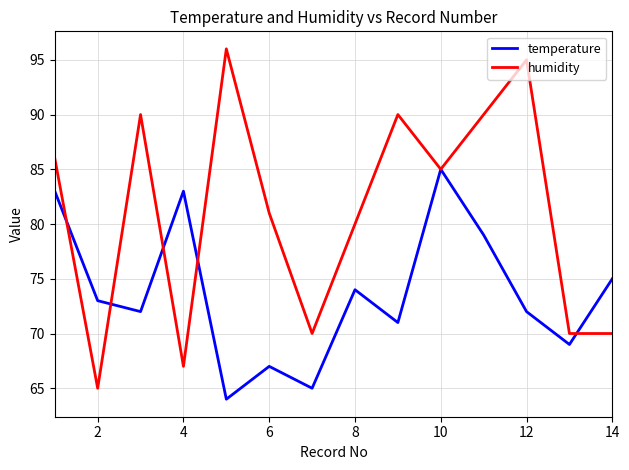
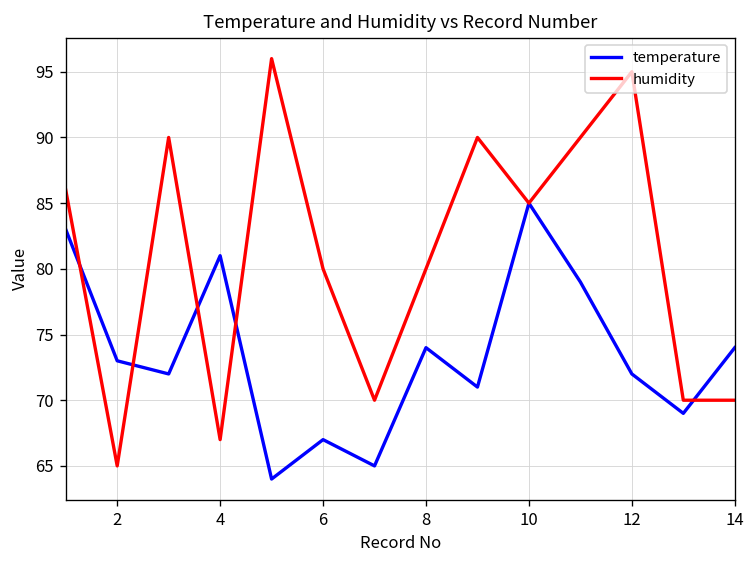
  {
    "temperature": {
      "2": 73,
-     "4": 83,
+     "4": 81,
      "6": 67,
      "8": 74,
      "12": 72,
-     "14": 75
+     "14": 74
    },
    "humidity": {
      "2": 65,
      "4": 67,
-     "6": 81,
+     "6": 80,
      "8": 80,
      "14": 70
    }
  }
